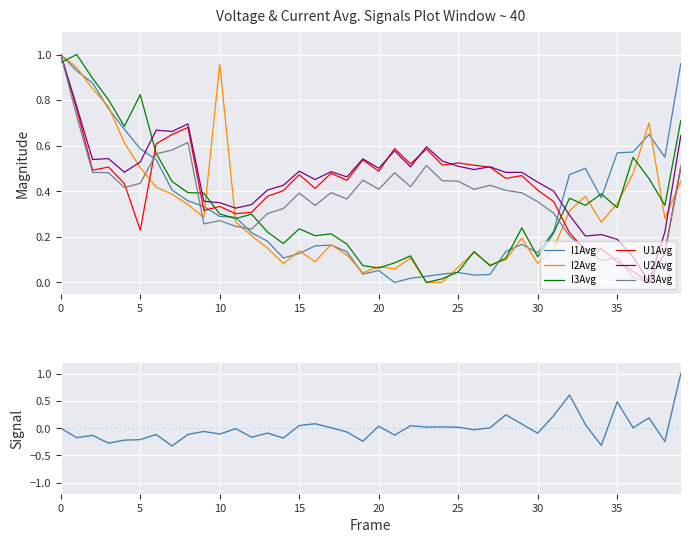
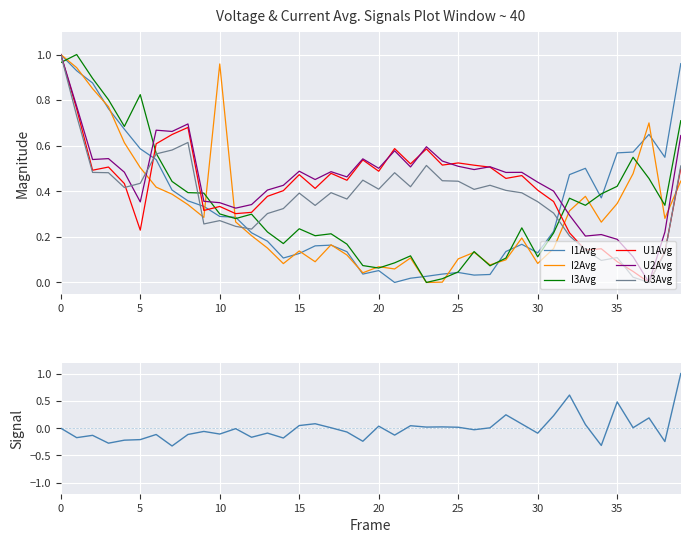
  {
    "Voltage & Current Avg. Signals Plot Window ~ 40": {
      "I2Avg": {
        "5": 0.50,
        "10": 0.96,
-       "25": 0.07,
+       "25": 0.10,
        "30": 0.08,
        "35": 0.35
      },
      "I3Avg": {
        "0": 0.96,
        "5": 0.82,
        "15": 0.24,
        "30": 0.11,
-       "35": 0.33
+       "35": 0.42
      },
      "U1Avg": {
        "5": 0.23,
        "10": 0.33,
        "15": 0.47,
        "20": 0.49,
        "25": 0.52,
        "30": 0.40
      },
      "U2Avg": {
-       "5": 0.53,
+       "5": 0.35,
        "10": 0.35,
        "15": 0.49,
        "20": 0.50,
        "25": 0.51,
        "30": 0.44,
        "35": 0.19
      }
    }
  }
